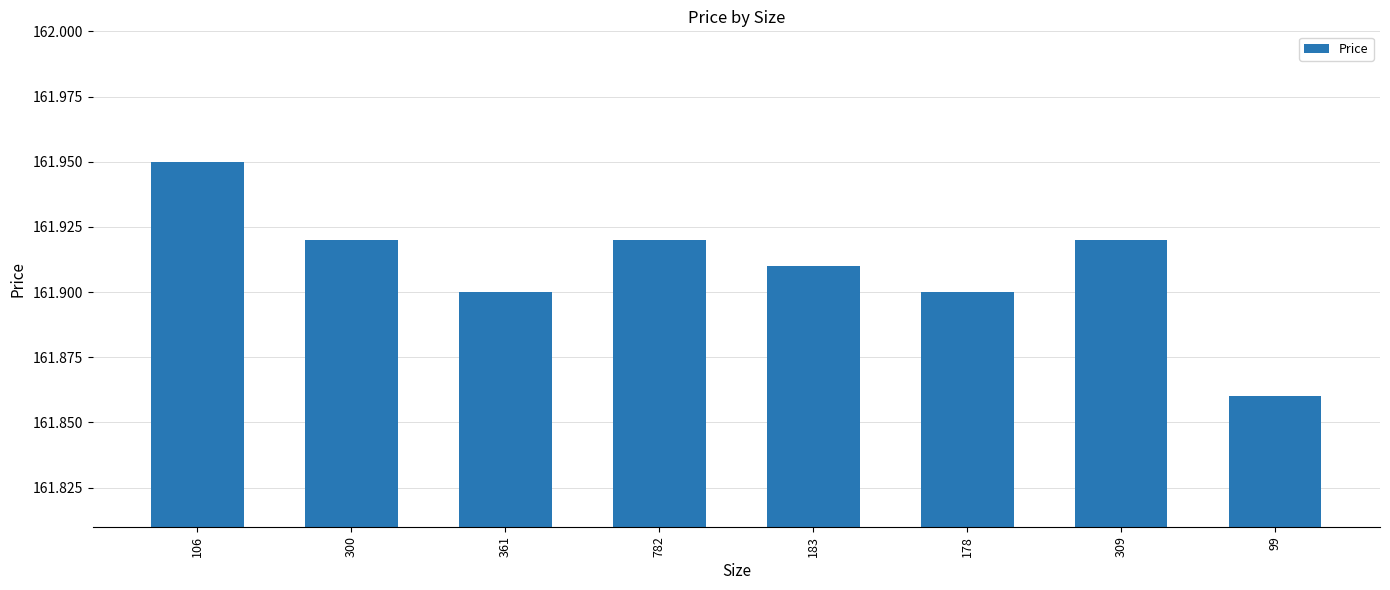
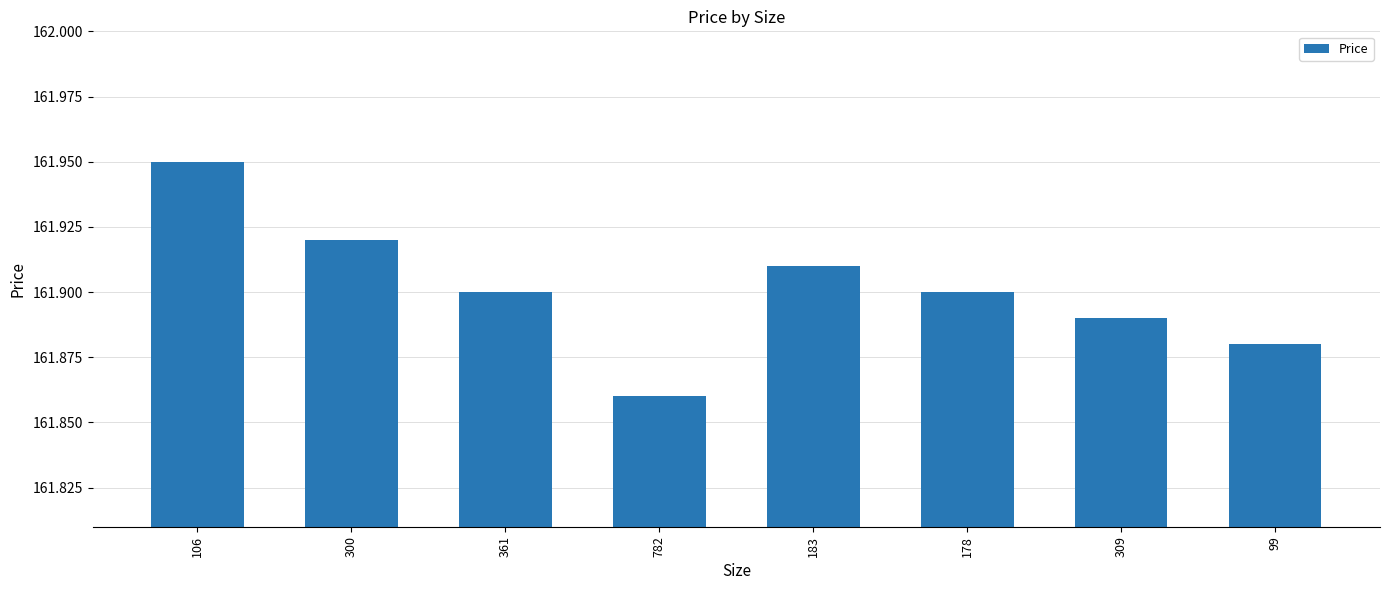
  {
    "106": 161.95,
    "300": 161.92,
    "361": 161.90,
-   "782": 161.92,
+   "782": 161.86,
    "183": 161.91,
    "178": 161.90,
-   "309": 161.92,
-   "99": 161.86
+   "309": 161.89,
+   "99": 161.88
  }
